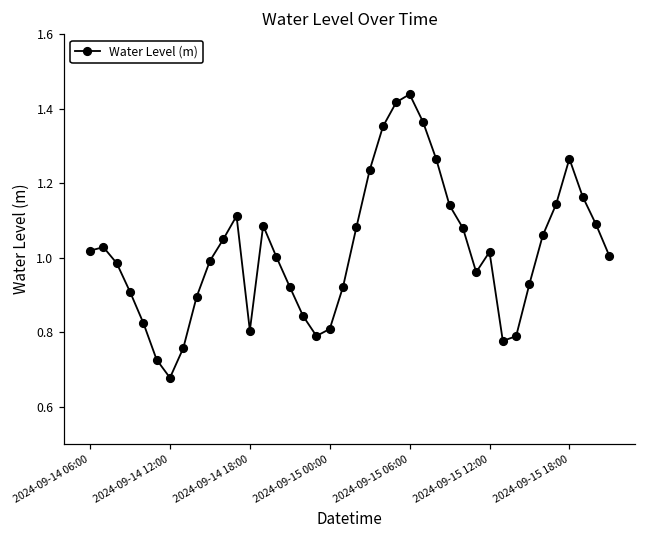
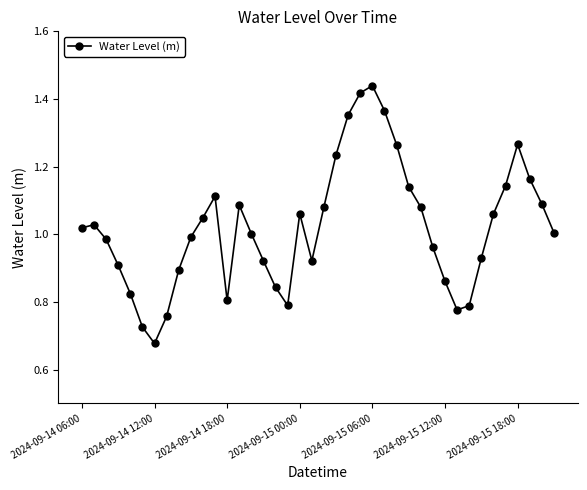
  {
    "2024-09-14 06:00": 1.02,
    "2024-09-14 12:00": 0.68,
    "2024-09-14 18:00": 0.80,
-   "2024-09-15 00:00": 0.81,
+   "2024-09-15 00:00": 1.06,
    "2024-09-15 06:00": 1.44,
-   "2024-09-15 12:00": 1.02,
+   "2024-09-15 12:00": 0.86,
    "2024-09-15 18:00": 1.27
  }
